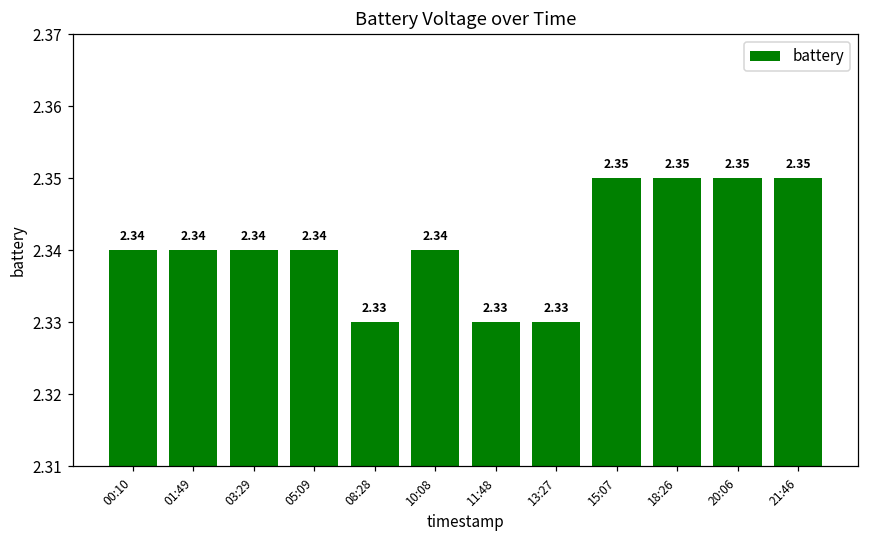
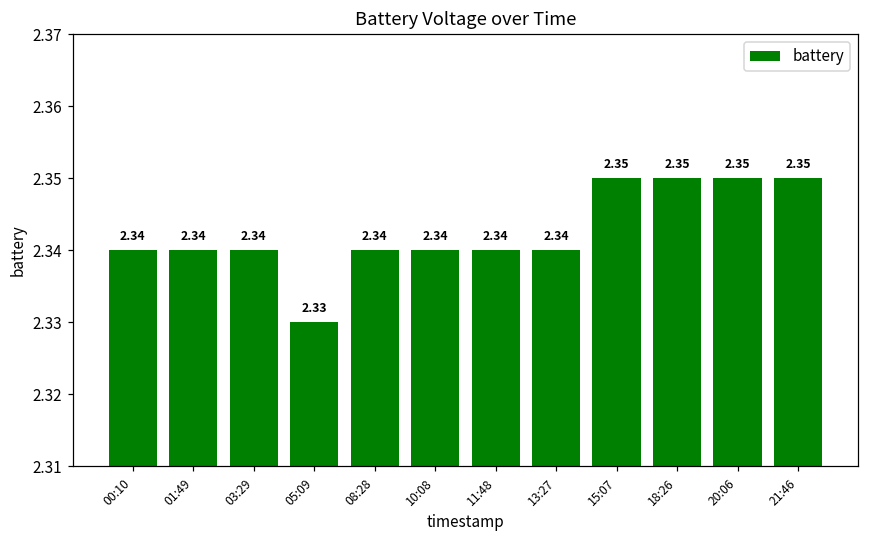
  {
    "00:10": 2.34,
    "01:49": 2.34,
    "03:29": 2.34,
-   "05:09": 2.34,
-   "08:28": 2.33,
+   "05:09": 2.33,
+   "08:28": 2.34,
    "10:08": 2.34,
-   "11:48": 2.33,
-   "13:27": 2.33,
+   "11:48": 2.34,
+   "13:27": 2.34,
    "15:07": 2.35,
    "18:26": 2.35,
    "20:06": 2.35,
    "21:46": 2.35
  }
